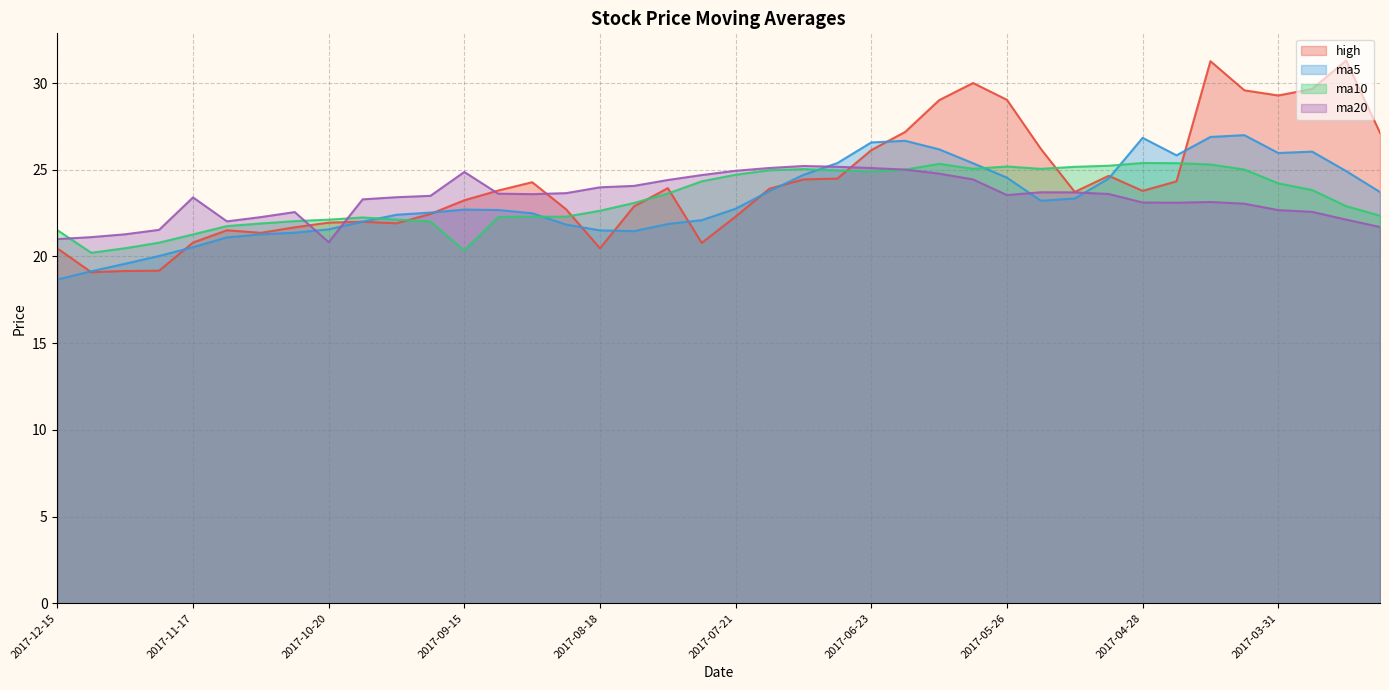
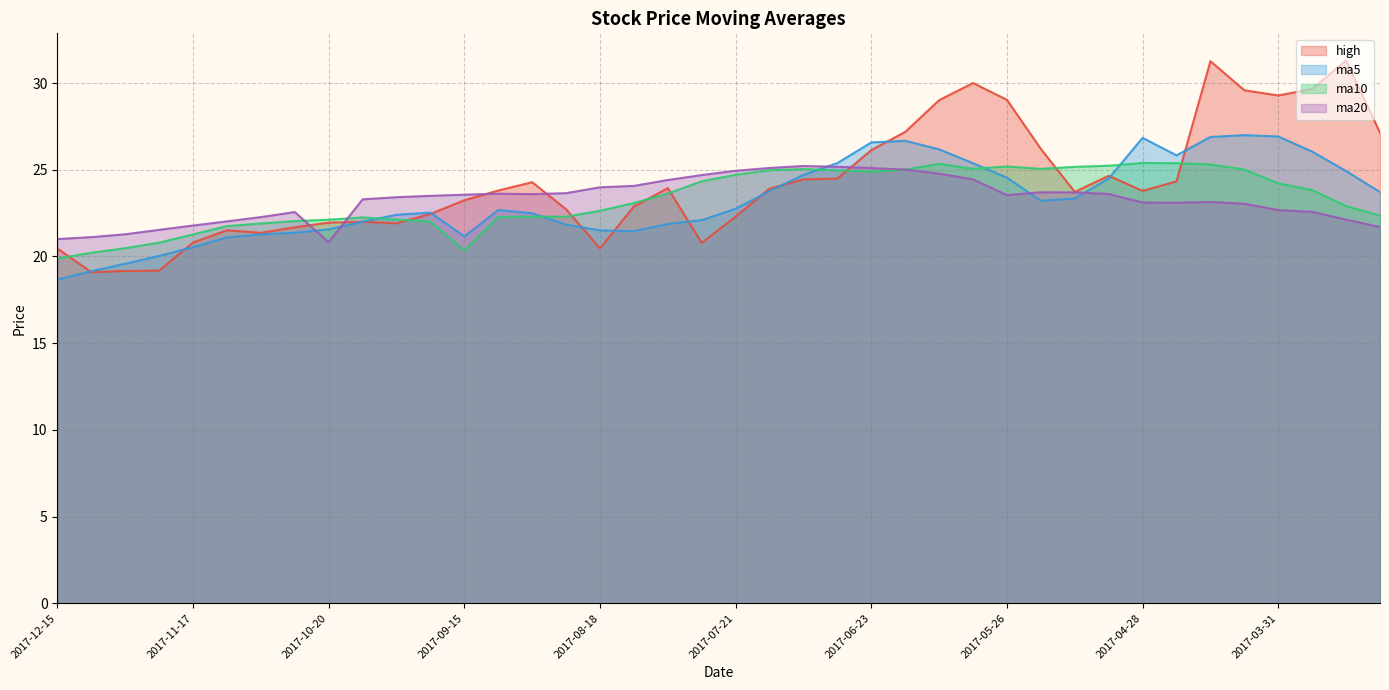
  {
    "high": {
      "2017-12-15": 20.5,
      "2017-11-17": 20.8,
      "2017-10-20": 22.0,
      "2017-09-15": 23.2,
      "2017-08-18": 20.5,
      "2017-07-21": 22.3,
      "2017-06-23": 26.1,
      "2017-05-26": 29.0,
      "2017-04-28": 23.8,
      "2017-03-31": 29.3
    },
    "ma5": {
      "2017-12-15": 18.7,
      "2017-11-17": 20.5,
      "2017-10-20": 21.6,
-     "2017-09-15": 22.7,
+     "2017-09-15": 21.2,
      "2017-08-18": 21.5,
      "2017-07-21": 22.8,
      "2017-06-23": 26.6,
      "2017-05-26": 24.5,
      "2017-04-28": 26.8,
-     "2017-03-31": 26.0
+     "2017-03-31": 26.9
    },
    "ma10": {
-     "2017-12-15": 21.5,
+     "2017-12-15": 19.9,
      "2017-11-17": 21.3,
      "2017-10-20": 22.1,
      "2017-09-15": 20.3,
      "2017-08-18": 22.6,
      "2017-07-21": 24.7,
      "2017-06-23": 24.9,
      "2017-05-26": 25.2,
      "2017-04-28": 25.4,
      "2017-03-31": 24.2
    },
    "ma20": {
      "2017-12-15": 21.0,
-     "2017-11-17": 23.4,
+     "2017-11-17": 21.8,
      "2017-10-20": 20.8,
-     "2017-09-15": 24.9,
+     "2017-09-15": 23.6,
      "2017-08-18": 24.0,
      "2017-07-21": 24.9,
      "2017-06-23": 25.1,
      "2017-05-26": 23.5,
      "2017-04-28": 23.1,
      "2017-03-31": 22.7
    }
  }
